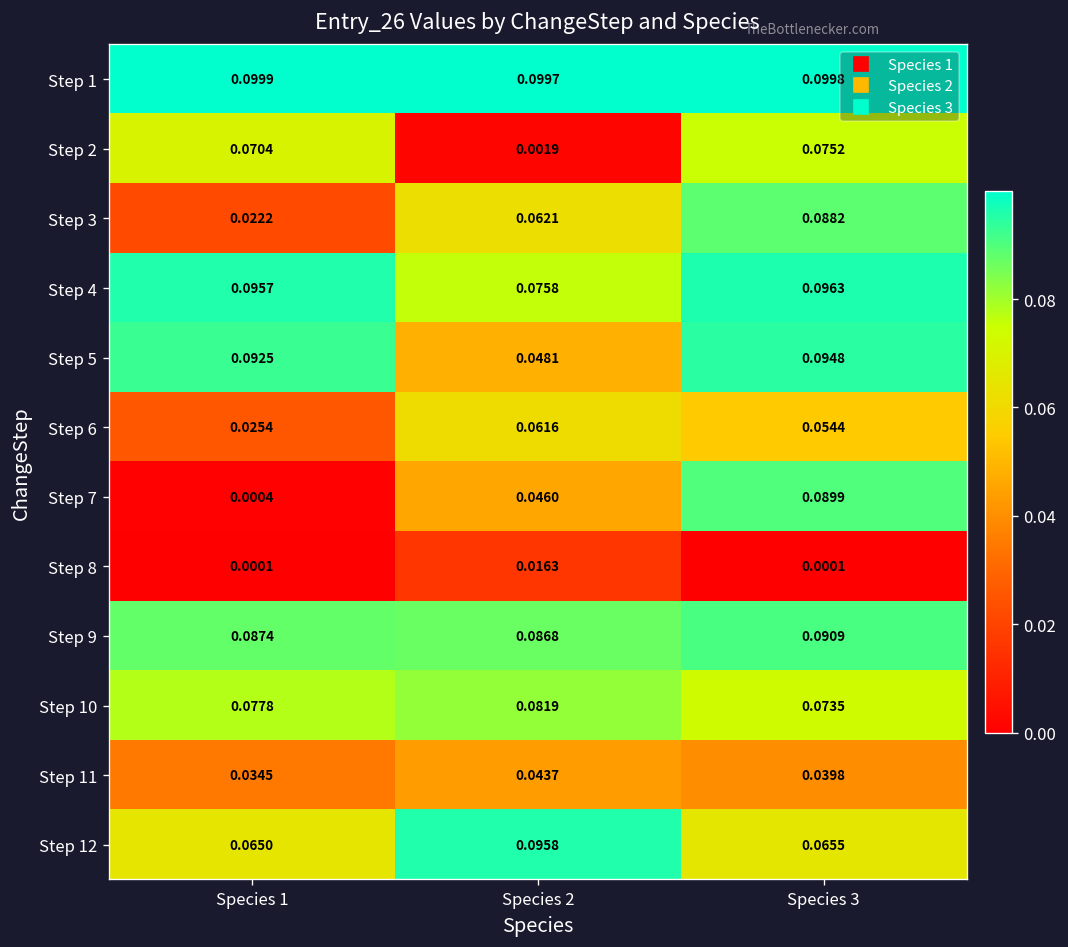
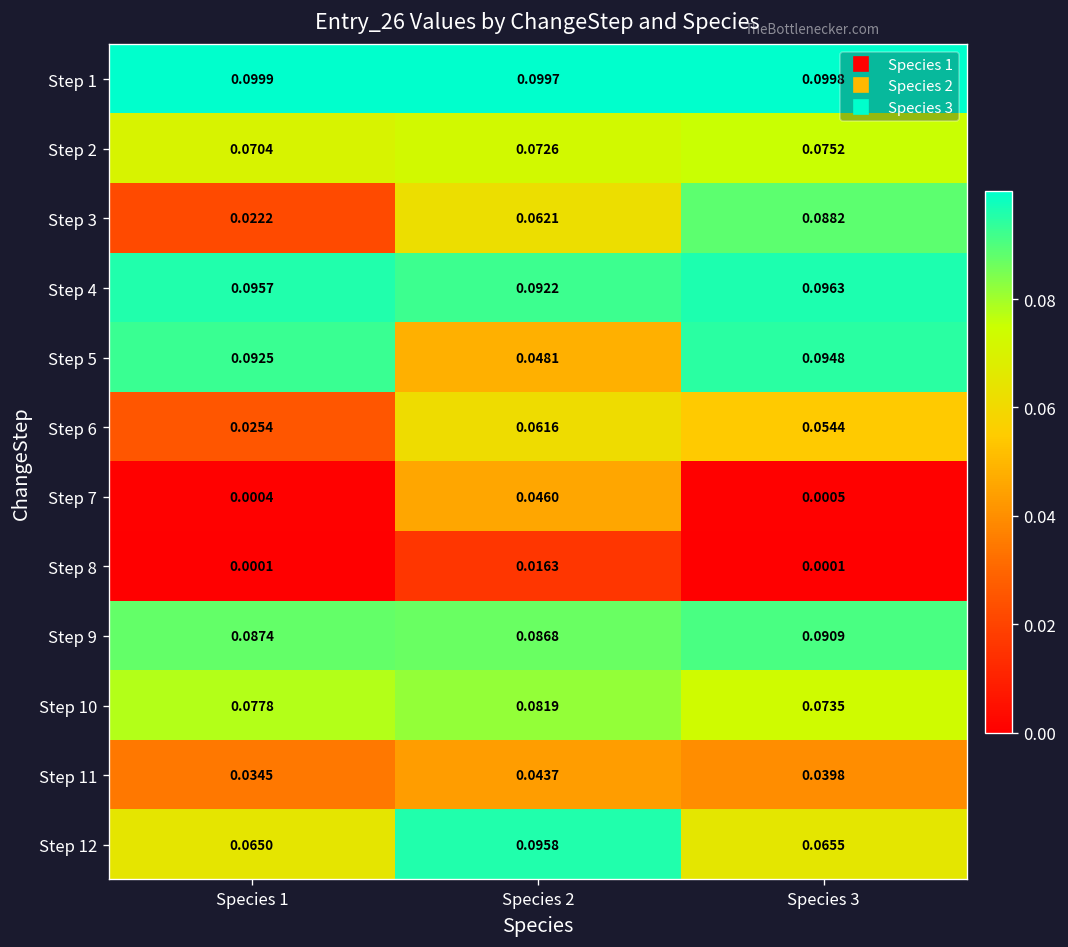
  {
    "Step 1": {
      "Species 1": 0.0999,
      "Species 2": 0.0997
    },
    "Step 2": {
      "Species 1": 0.0704,
-     "Species 2": 0.0019,
+     "Species 2": 0.0726,
      "Species 3": 0.0752
    },
    "Step 3": {
      "Species 1": 0.0222,
      "Species 2": 0.0621,
      "Species 3": 0.0882
    },
    "Step 4": {
      "Species 1": 0.0957,
-     "Species 2": 0.0758,
+     "Species 2": 0.0922,
      "Species 3": 0.0963
    },
    "Step 5": {
      "Species 1": 0.0925,
      "Species 2": 0.0481,
      "Species 3": 0.0948
    },
    "Step 6": {
      "Species 1": 0.0254,
      "Species 2": 0.0616,
      "Species 3": 0.0544
    },
    "Step 7": {
      "Species 1": 0.0004,
      "Species 2": 0.0460,
-     "Species 3": 0.0899
+     "Species 3": 0.0005
    },
    "Step 8": {
      "Species 1": 0.0001,
      "Species 2": 0.0163,
      "Species 3": 0.0001
    },
    "Step 9": {
      "Species 1": 0.0874,
      "Species 2": 0.0868,
      "Species 3": 0.0909
    },
    "Step 10": {
      "Species 1": 0.0778,
      "Species 2": 0.0819,
      "Species 3": 0.0735
    },
    "Step 11": {
      "Species 1": 0.0345,
      "Species 2": 0.0437,
      "Species 3": 0.0398
    },
    "Step 12": {
      "Species 1": 0.0650,
      "Species 2": 0.0958,
      "Species 3": 0.0655
    }
  }
